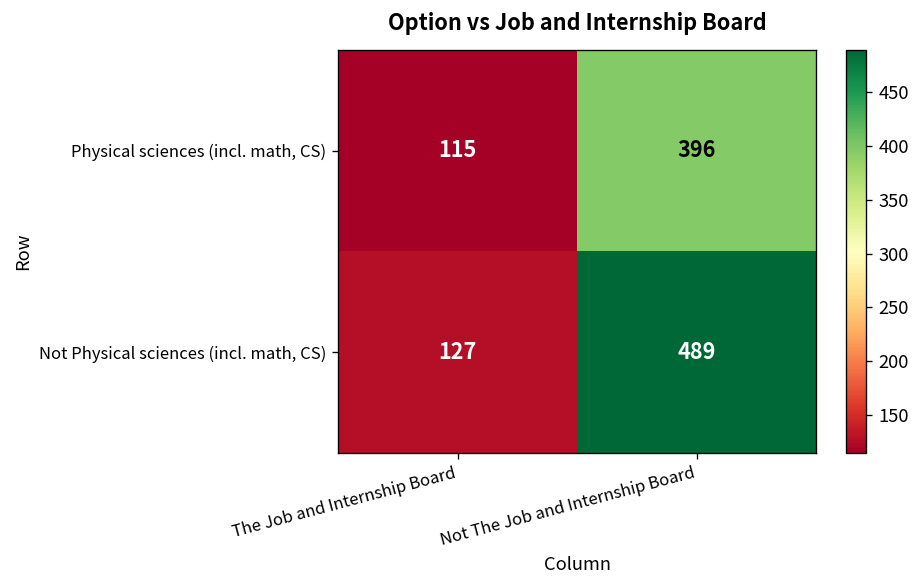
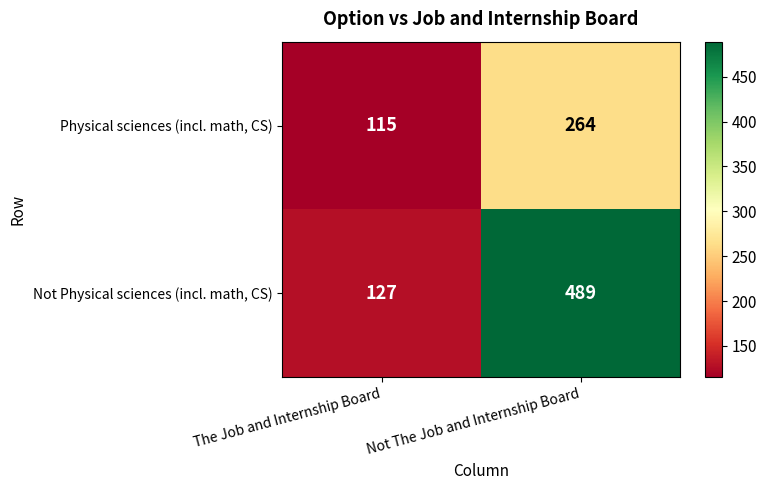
  {
    "Physical sciences (incl. math, CS)": {
      "The Job and Internship Board": 115,
-     "Not The Job and Internship Board": 396
+     "Not The Job and Internship Board": 264
    },
    "Not Physical sciences (incl. math, CS)": {
      "The Job and Internship Board": 127,
      "Not The Job and Internship Board": 489
    }
  }
